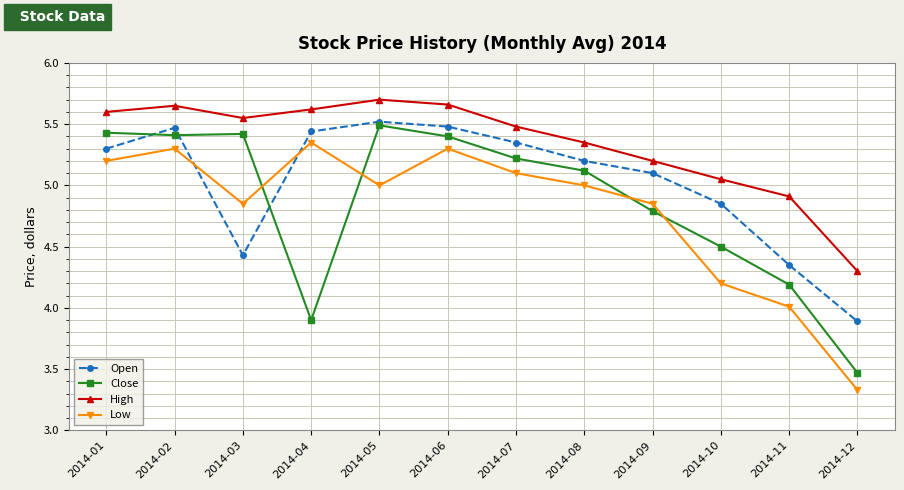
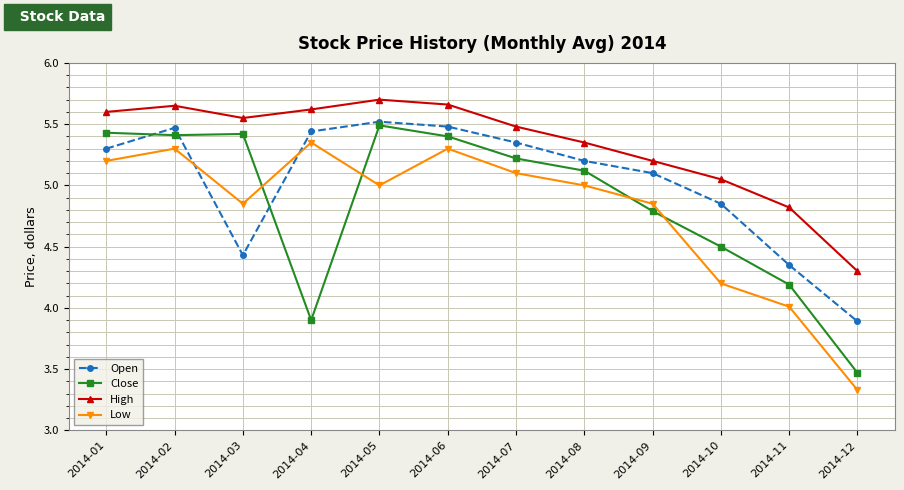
  {
    "Open": {
      "2014-01": 5.30,
      "2014-02": 5.47,
      "2014-03": 4.43,
      "2014-04": 5.44,
      "2014-05": 5.52,
      "2014-06": 5.48,
      "2014-07": 5.35,
      "2014-08": 5.20,
      "2014-09": 5.10,
      "2014-10": 4.85,
      "2014-11": 4.35,
      "2014-12": 3.89
    },
    "Close": {
      "2014-01": 5.43,
      "2014-02": 5.41,
      "2014-03": 5.42,
      "2014-04": 3.90,
      "2014-05": 5.49,
      "2014-06": 5.40,
      "2014-07": 5.22,
      "2014-08": 5.12,
      "2014-09": 4.79,
      "2014-10": 4.50,
      "2014-11": 4.19,
      "2014-12": 3.47
    },
    "High": {
      "2014-01": 5.60,
      "2014-02": 5.65,
      "2014-03": 5.55,
      "2014-04": 5.62,
      "2014-05": 5.70,
      "2014-06": 5.66,
      "2014-07": 5.48,
      "2014-08": 5.35,
      "2014-09": 5.20,
      "2014-10": 5.05,
-     "2014-11": 4.91,
+     "2014-11": 4.82,
      "2014-12": 4.30
    },
    "Low": {
      "2014-01": 5.20,
      "2014-02": 5.30,
      "2014-03": 4.85,
      "2014-04": 5.35,
      "2014-05": 5.00,
      "2014-06": 5.30,
      "2014-07": 5.10,
      "2014-08": 5.00,
      "2014-09": 4.85,
      "2014-10": 4.20,
      "2014-11": 4.01,
      "2014-12": 3.33
    }
  }
